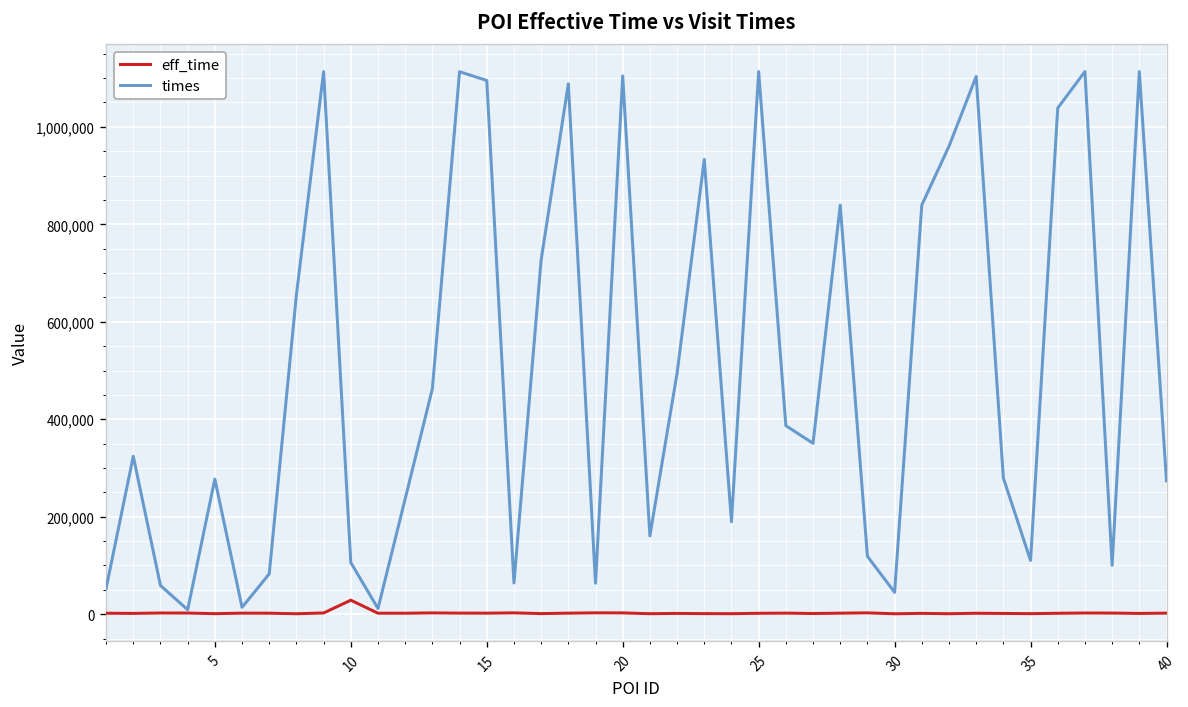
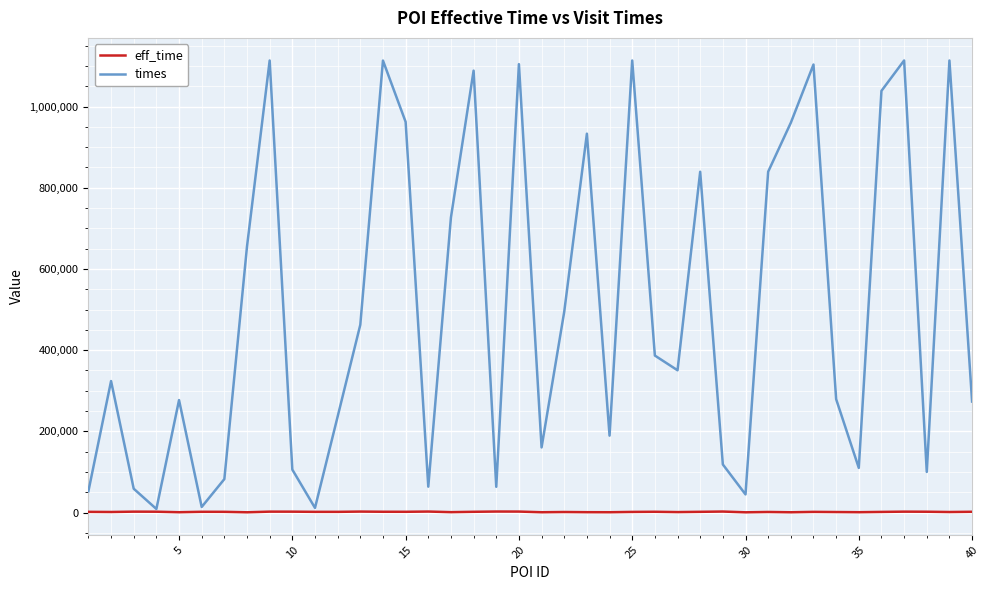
  {
    "eff_time": {
      "5": "0",
-     "10": "30,000",
+     "10": "0",
      "15": "0",
      "20": "0",
      "25": "0",
      "30": "0",
      "35": "0",
      "40": "0"
    },
    "times": {
      "5": "280,000",
      "10": "110,000",
-     "15": "1,100,000",
+     "15": "960,000",
      "20": "1,100,000",
      "25": "1,110,000",
      "30": "40,000",
      "35": "110,000",
      "40": "270,000"
    }
  }
